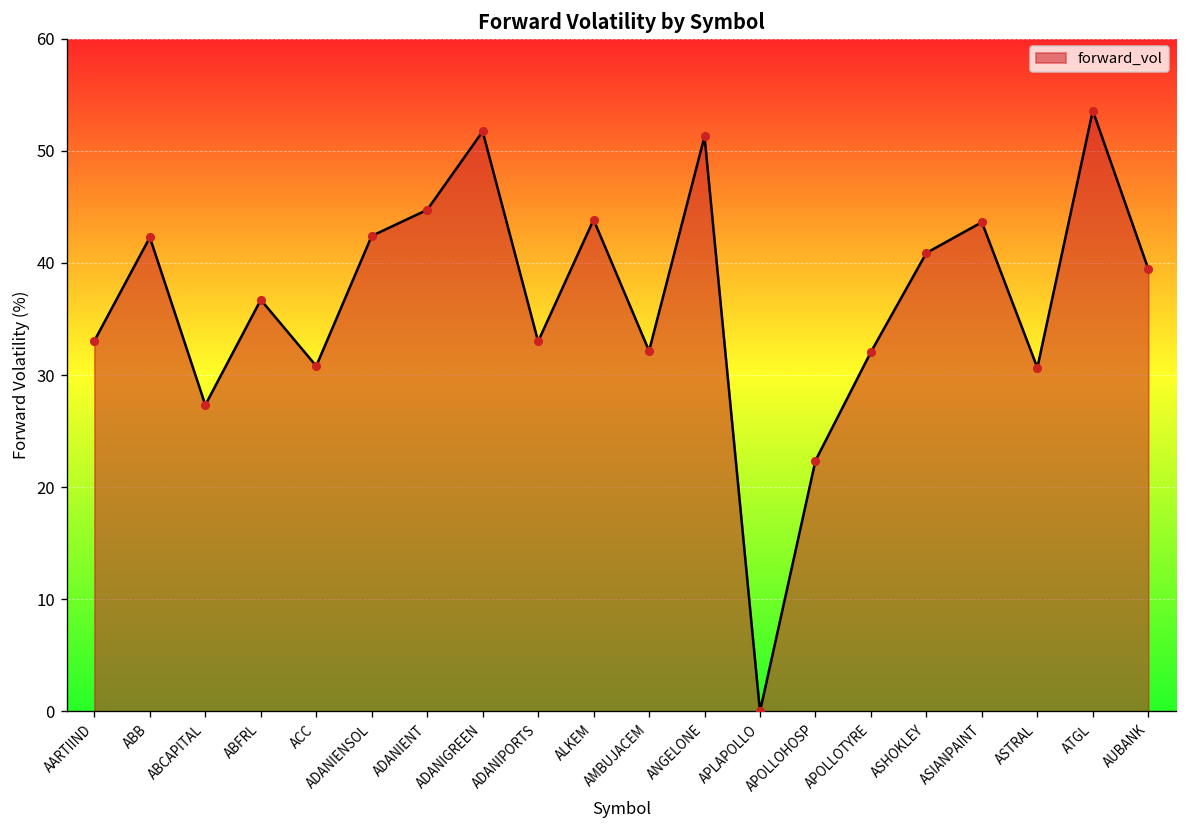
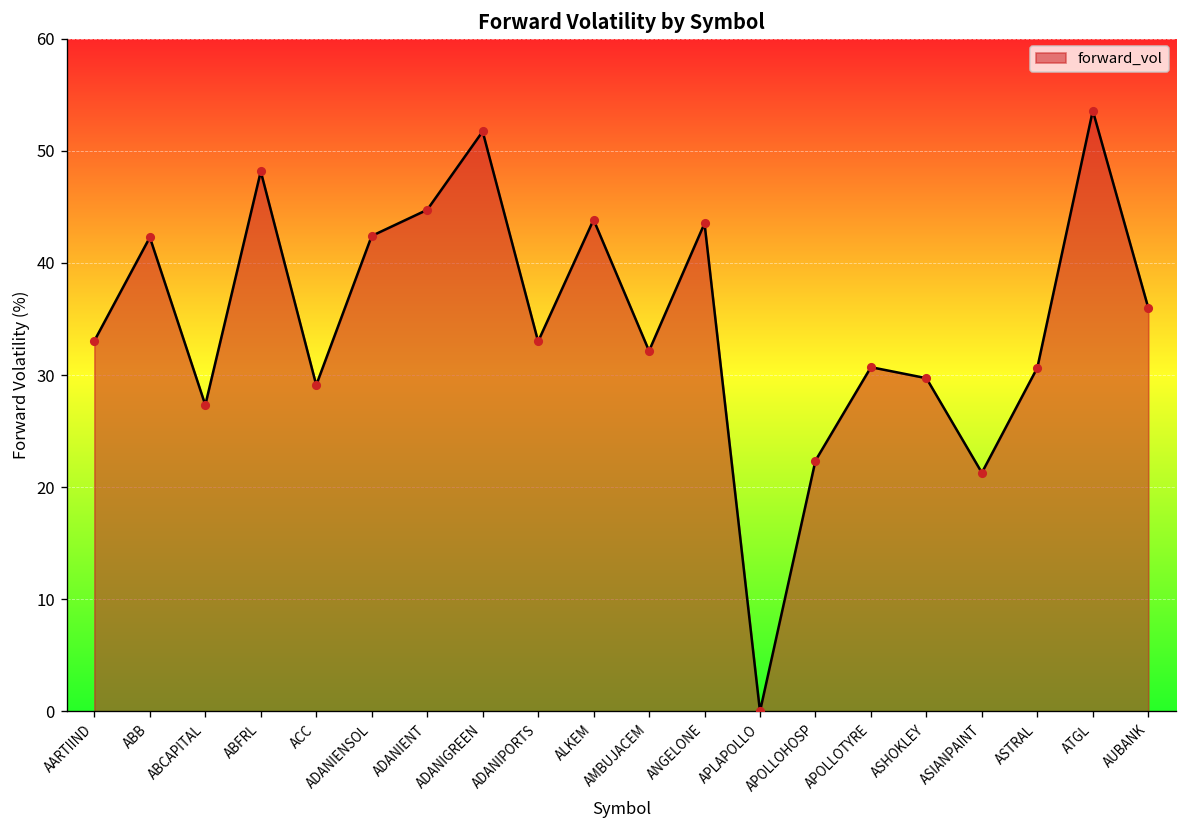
  {
    "AARTIIND": 33,
    "ABB": 42,
    "ABCAPITAL": 27,
-   "ABFRL": 37,
-   "ACC": 31,
+   "ABFRL": 48,
+   "ACC": 29,
    "ADANIENSOL": 42,
    "ADANIENT": 45,
    "ADANIGREEN": 52,
    "ADANIPORTS": 33,
    "ALKEM": 44,
    "AMBUJACEM": 32,
-   "ANGELONE": 51,
+   "ANGELONE": 44,
    "APLAPOLLO": 0,
    "APOLLOHOSP": 22,
-   "APOLLOTYRE": 32,
-   "ASHOKLEY": 41,
-   "ASIANPAINT": 44,
+   "APOLLOTYRE": 31,
+   "ASHOKLEY": 30,
+   "ASIANPAINT": 21,
    "ASTRAL": 31,
    "ATGL": 54,
-   "AUBANK": 39
+   "AUBANK": 36
  }
